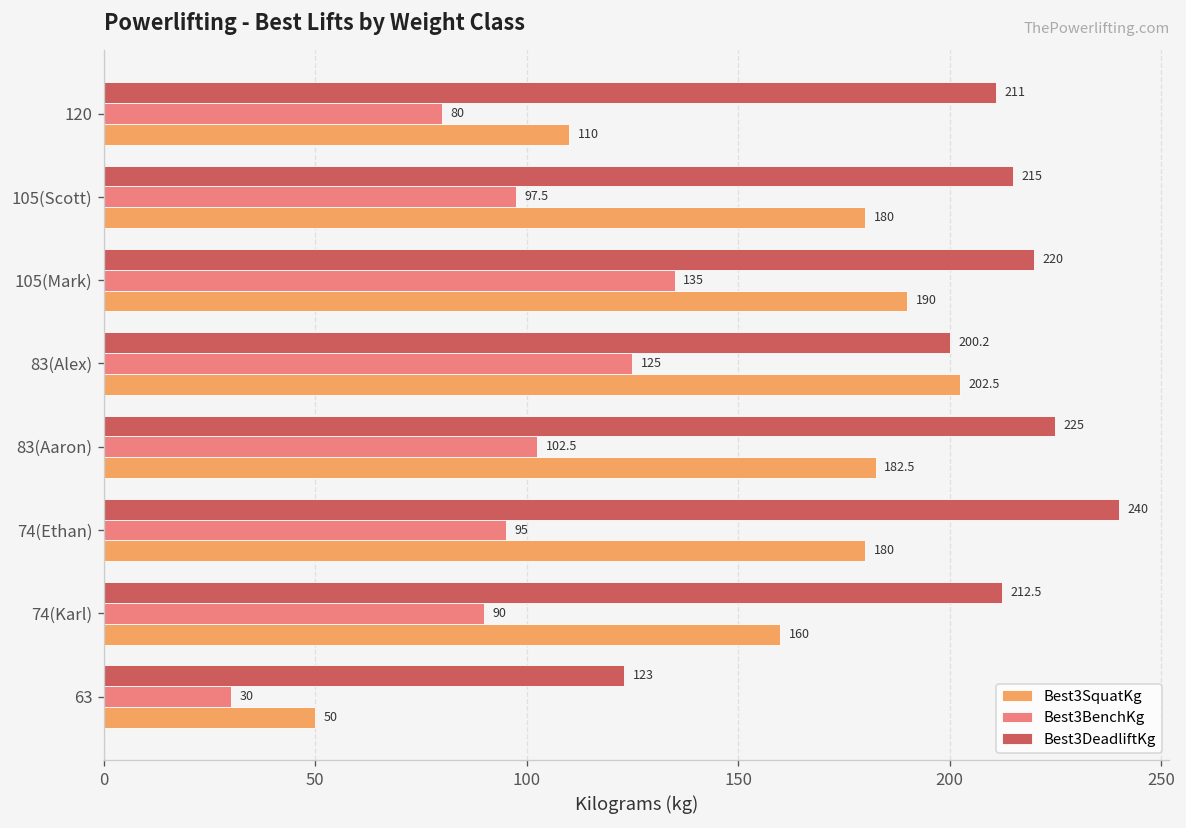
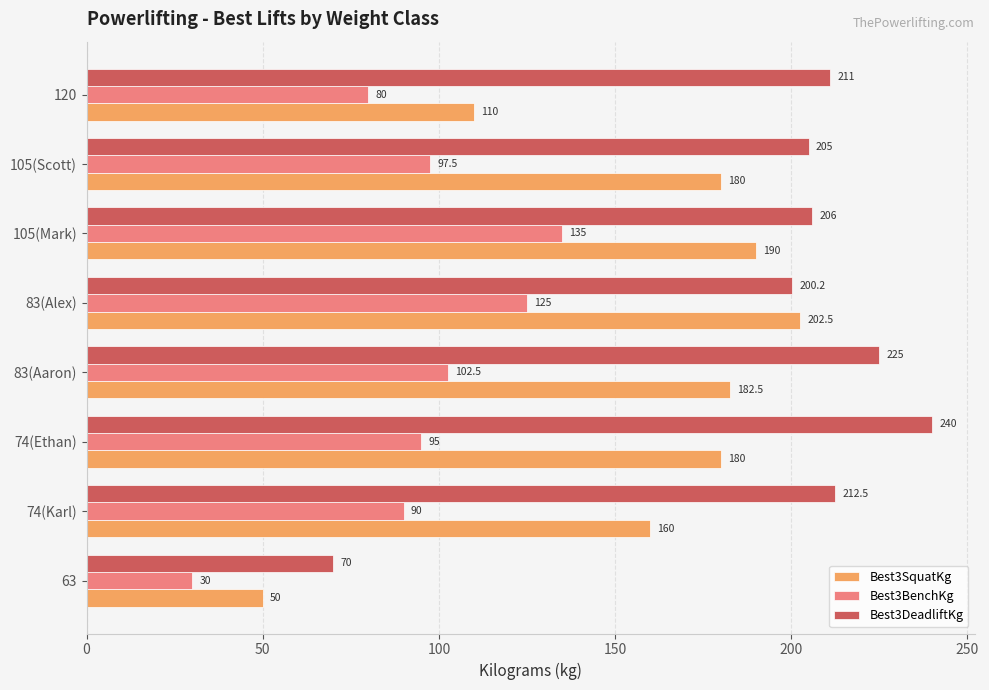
  {
    "Best3DeadliftKg": {
      "120": 211,
-     "105(Scott)": 215,
-     "105(Mark)": 220,
+     "105(Scott)": 205,
+     "105(Mark)": 206,
      "83(Alex)": 200.2,
      "83(Aaron)": 225,
      "74(Ethan)": 240,
      "74(Karl)": 212.5,
-     "63": 123
+     "63": 70
    }
  }
